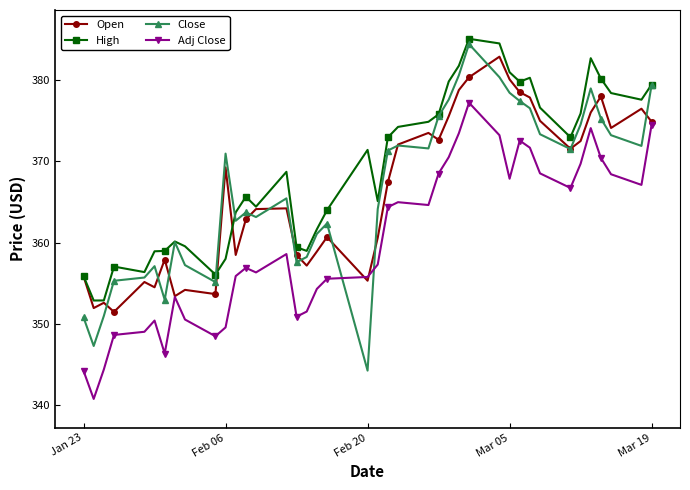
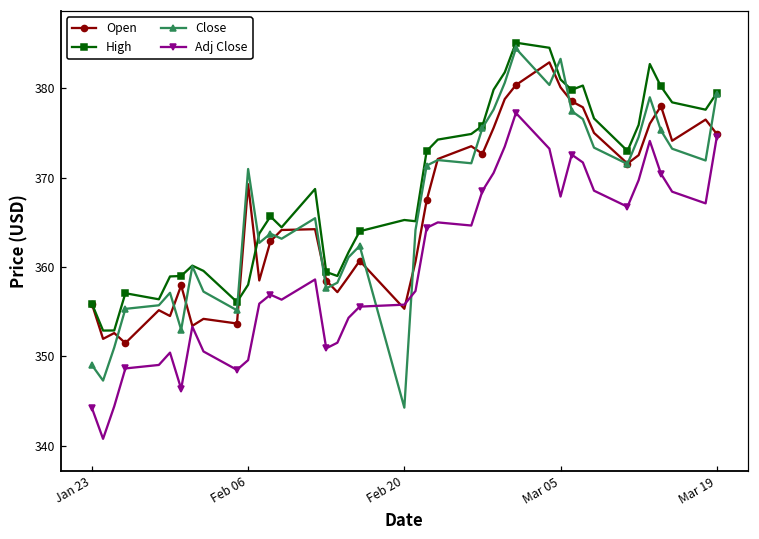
  {
    "Open": {
      "Feb 06": 369,
      "Feb 20": 355,
      "Mar 05": 380,
      "Mar 19": 375
    },
    "High": {
      "Feb 06": 358,
-     "Feb 20": 371,
+     "Feb 20": 365,
      "Mar 05": 381
    },
    "Close": {
-     "Jan 23": 351,
+     "Jan 23": 349,
      "Feb 06": 371,
      "Feb 20": 344,
-     "Mar 05": 378
+     "Mar 05": 383
    },
    "Adj Close": {
      "Jan 23": 344,
      "Feb 06": 350,
      "Feb 20": 356,
      "Mar 05": 368,
      "Mar 19": 375
    }
  }
